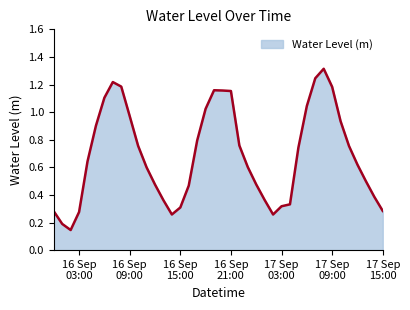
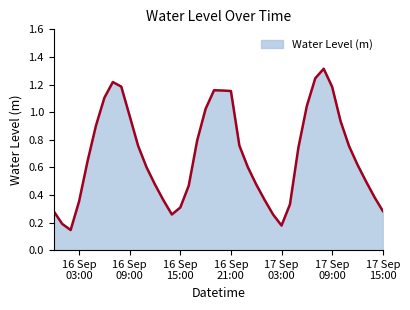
  {
-   "16 Sep 03:00": 0.28,
+   "16 Sep 03:00": 0.35,
    "16 Sep 09:00": 0.97,
    "16 Sep 15:00": 0.31,
    "16 Sep 21:00": 1.15,
-   "17 Sep 03:00": 0.32,
+   "17 Sep 03:00": 0.18,
    "17 Sep 09:00": 1.18,
    "17 Sep 15:00": 0.28
  }
